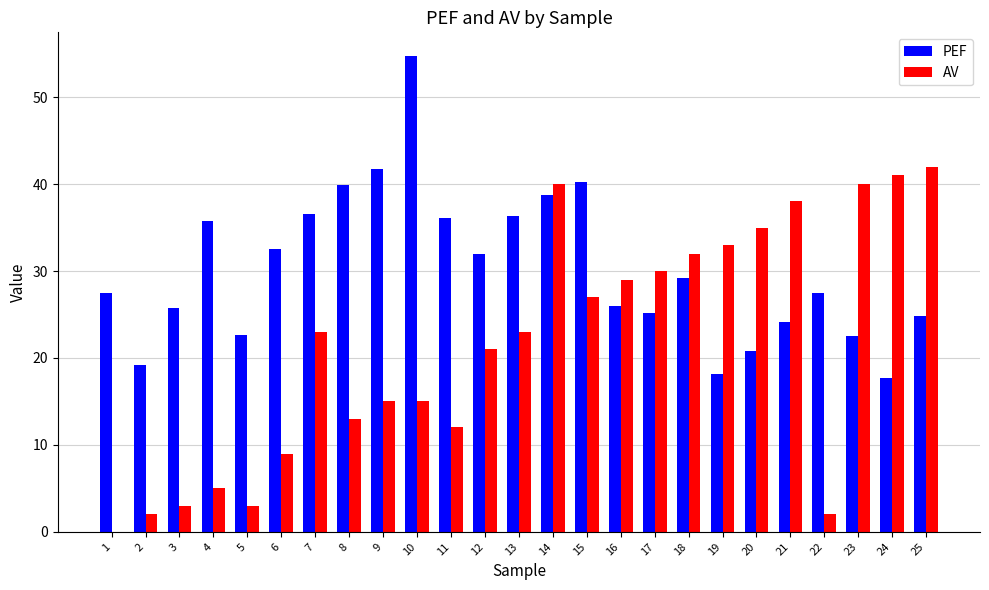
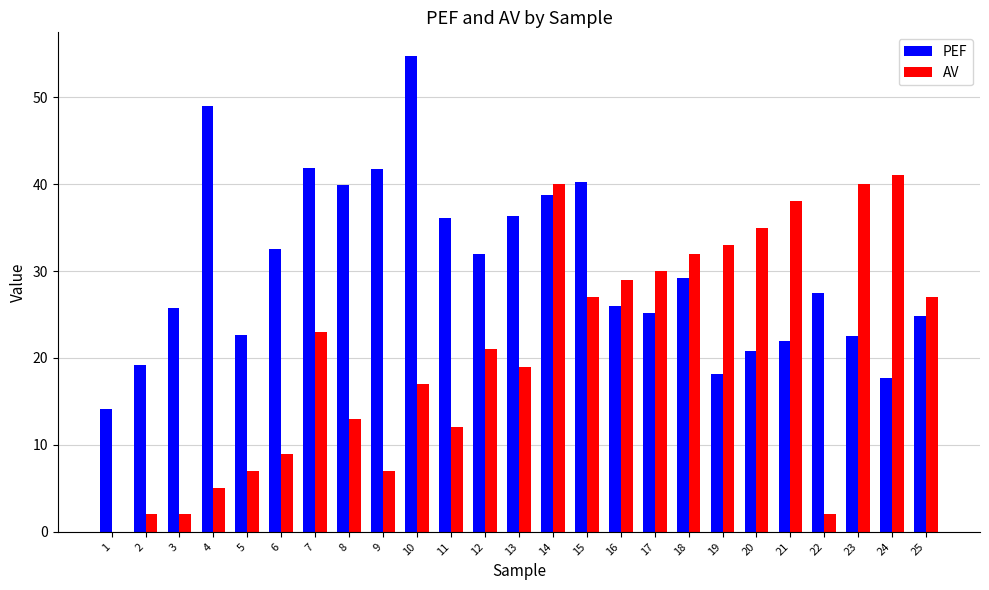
  {
    "PEF": {
-     "1": 27,
+     "1": 14,
      "2": 19,
      "3": 26,
-     "4": 36,
+     "4": 49,
      "5": 23,
      "6": 33,
-     "7": 37,
+     "7": 42,
      "8": 40,
      "9": 42,
      "10": 55,
      "11": 36,
      "12": 32,
      "13": 36,
      "14": 39,
      "15": 40,
      "16": 26,
      "17": 25,
      "18": 29,
      "19": 18,
      "20": 21,
-     "21": 24,
+     "21": 22,
      "22": 27,
      "23": 23,
      "24": 18,
      "25": 25
    },
    "AV": {
      "1": 0,
      "2": 2,
-     "3": 3,
+     "3": 2,
      "4": 5,
-     "5": 3,
+     "5": 7,
      "6": 9,
      "7": 23,
      "8": 13,
-     "9": 15,
-     "10": 15,
+     "9": 7,
+     "10": 17,
      "11": 12,
      "12": 21,
-     "13": 23,
+     "13": 19,
      "14": 40,
      "15": 27,
      "16": 29,
      "17": 30,
      "18": 32,
      "19": 33,
      "20": 35,
      "21": 38,
      "22": 2,
      "23": 40,
      "24": 41,
-     "25": 42
+     "25": 27
    }
  }
